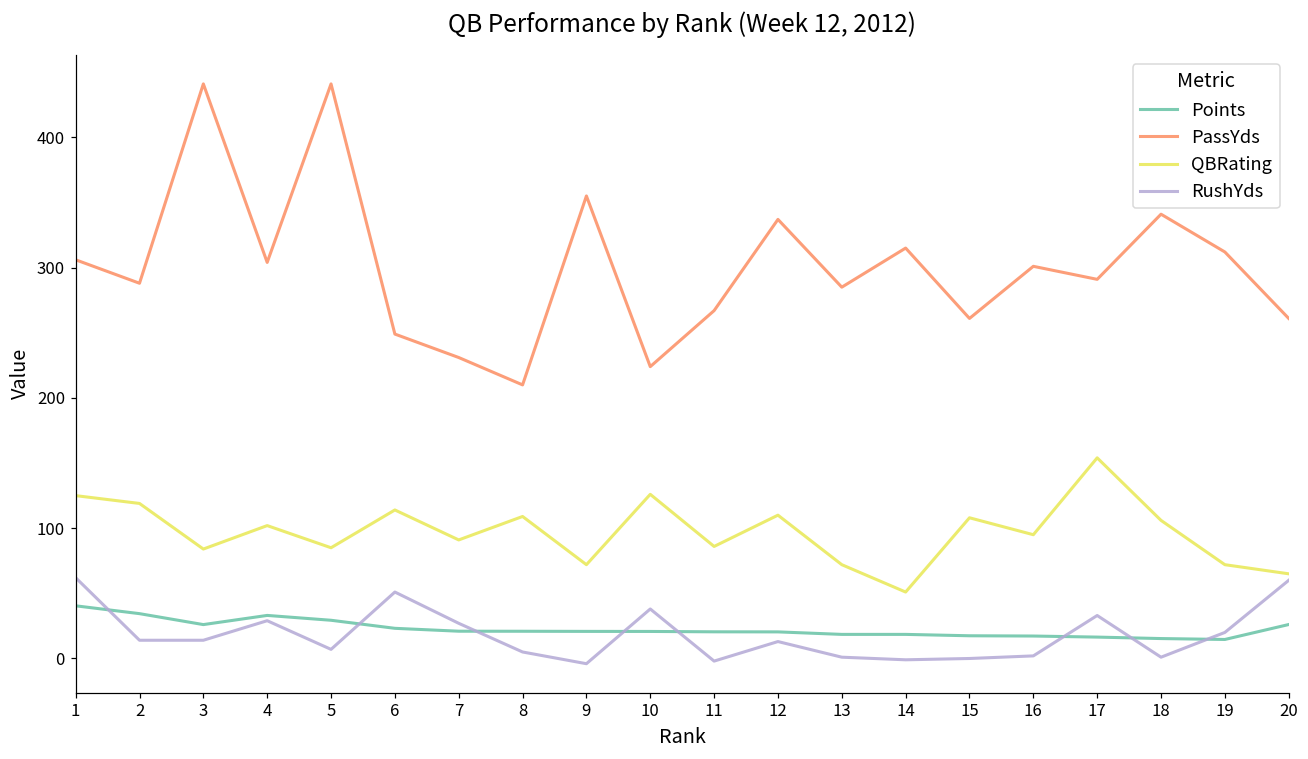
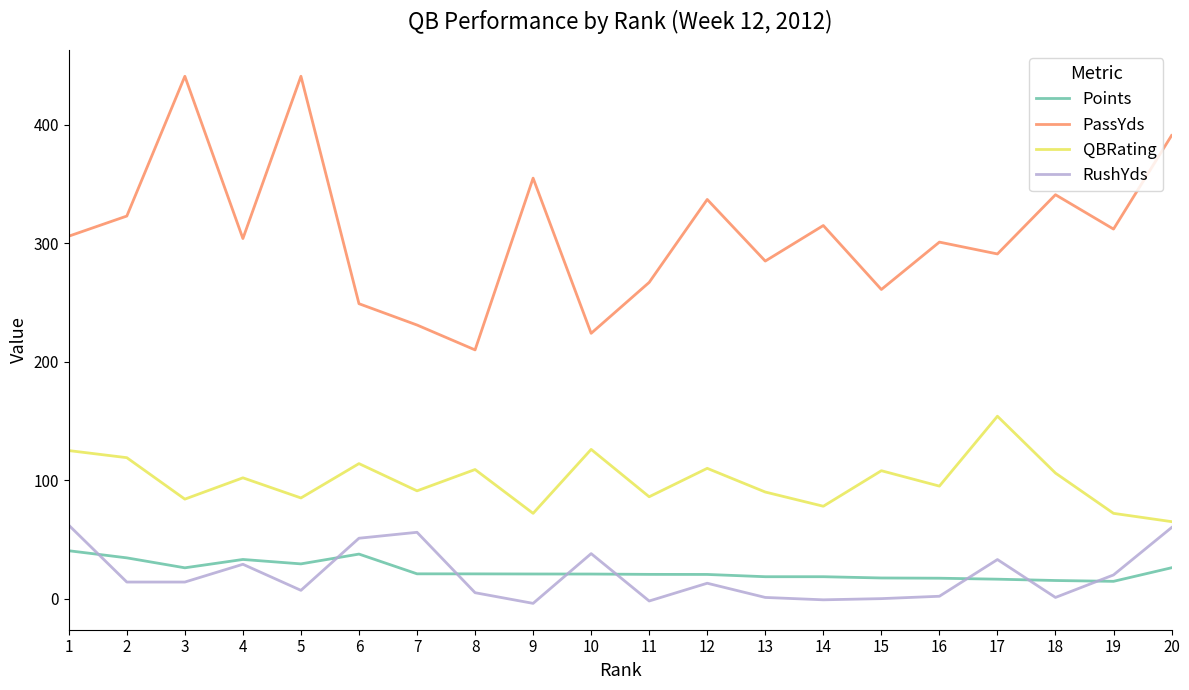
  {
    "Points": {
      "1": 40,
      "2": 34,
      "3": 26,
      "4": 33,
      "5": 29,
-     "6": 23,
+     "6": 38,
      "7": 21,
      "8": 21,
      "9": 21,
      "10": 21,
      "11": 20,
      "12": 20,
      "13": 19,
      "14": 19,
      "15": 17,
      "16": 17,
      "17": 16,
      "18": 15,
      "19": 15,
      "20": 26
    },
    "PassYds": {
      "1": 306,
-     "2": 288,
+     "2": 323,
      "3": 441,
      "4": 304,
      "5": 441,
      "6": 249,
      "7": 231,
      "8": 210,
      "9": 355,
      "10": 224,
      "11": 267,
      "12": 337,
      "13": 285,
      "14": 315,
      "15": 261,
      "16": 301,
      "17": 291,
      "18": 341,
      "19": 312,
-     "20": 261
+     "20": 391
    },
    "QBRating": {
      "1": 125,
      "2": 119,
      "3": 84,
      "4": 102,
      "5": 85,
      "6": 114,
      "7": 91,
      "8": 109,
      "9": 72,
      "10": 126,
      "11": 86,
      "12": 110,
-     "13": 72,
-     "14": 51,
+     "13": 90,
+     "14": 78,
      "15": 108,
      "16": 95,
      "17": 154,
      "18": 106,
      "19": 72,
      "20": 65
    },
    "RushYds": {
      "1": 62,
      "2": 14,
      "3": 14,
      "4": 29,
      "5": 7,
      "6": 51,
-     "7": 27,
+     "7": 56,
      "8": 5,
      "9": -4,
      "10": 38,
      "11": -2,
      "12": 13,
      "13": 1,
      "14": -1,
      "15": 0,
      "16": 2,
      "17": 33,
      "18": 1,
      "19": 20,
      "20": 60
    }
  }
